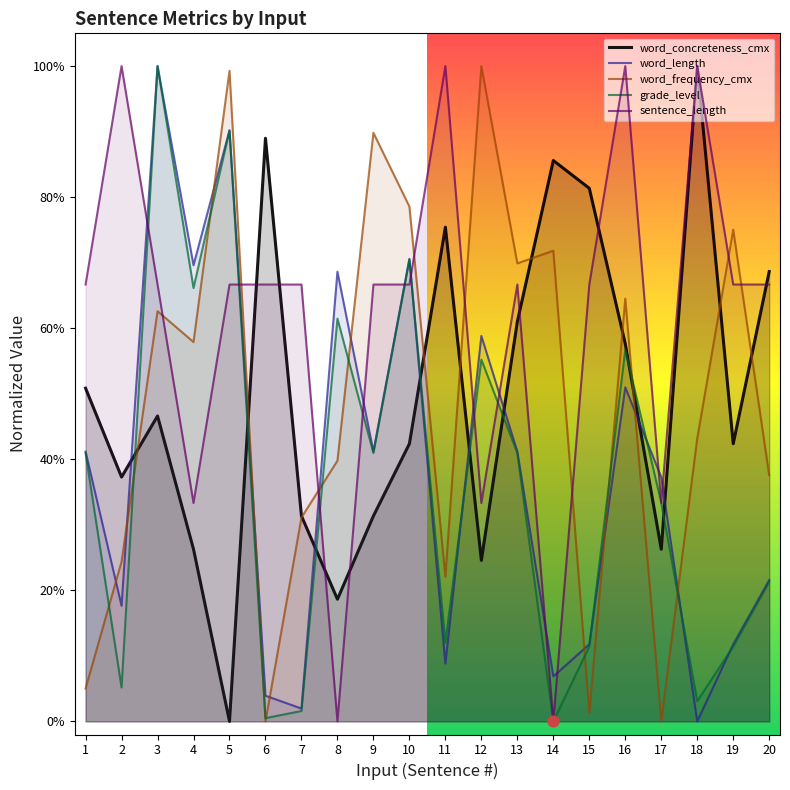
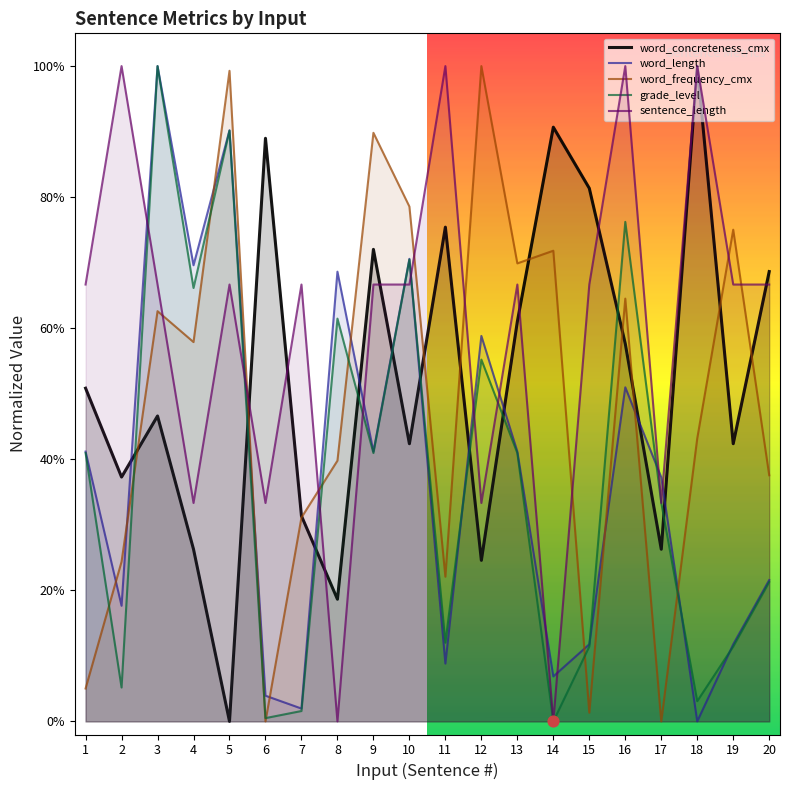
  {
    "word_concreteness_cmx": {
      "1": "51%",
      "2": "37%",
      "3": "47%",
      "4": "26%",
      "5": "0%",
      "6": "89%",
      "8": "19%",
-     "9": "31%",
+     "9": "72%",
      "10": "42%",
      "11": "75%",
      "12": "25%",
      "13": "61%",
-     "14": "86%",
+     "14": "91%",
      "15": "81%",
      "16": "58%",
      "17": "26%",
      "19": "42%",
      "20": "69%"
    },
    "word_length": {
      "2": "18%",
      "4": "70%",
      "6": "4%",
      "8": "69%",
      "11": "9%",
      "12": "59%",
      "14": "7%",
      "16": "51%",
      "17": "37%",
      "18": "0%"
    },
    "word_frequency_cmx": {
      "1": "5%",
      "2": "24%",
      "3": "63%",
      "4": "58%",
      "5": "99%",
      "6": "0%",
      "8": "40%",
      "9": "90%",
      "10": "79%",
      "11": "22%",
      "12": "100%",
      "13": "70%",
      "14": "72%",
      "15": "1%",
      "16": "65%",
      "17": "0%",
      "18": "43%",
      "19": "75%",
      "20": "38%"
    },
    "grade_level": {
      "2": "5%",
      "4": "66%",
      "6": "1%",
      "8": "61%",
      "11": "12%",
      "12": "55%",
-     "16": "57%",
+     "16": "76%",
      "18": "3%"
    },
    "sentence_length": {
      "1": "67%",
      "2": "100%",
      "3": "67%",
      "4": "33%",
      "5": "67%",
-     "6": "67%",
+     "6": "33%",
      "7": "67%",
      "8": "0%",
      "9": "67%",
      "10": "67%",
      "11": "100%",
      "12": "33%",
      "13": "67%",
      "15": "67%",
      "19": "67%",
      "20": "67%"
    }
  }
